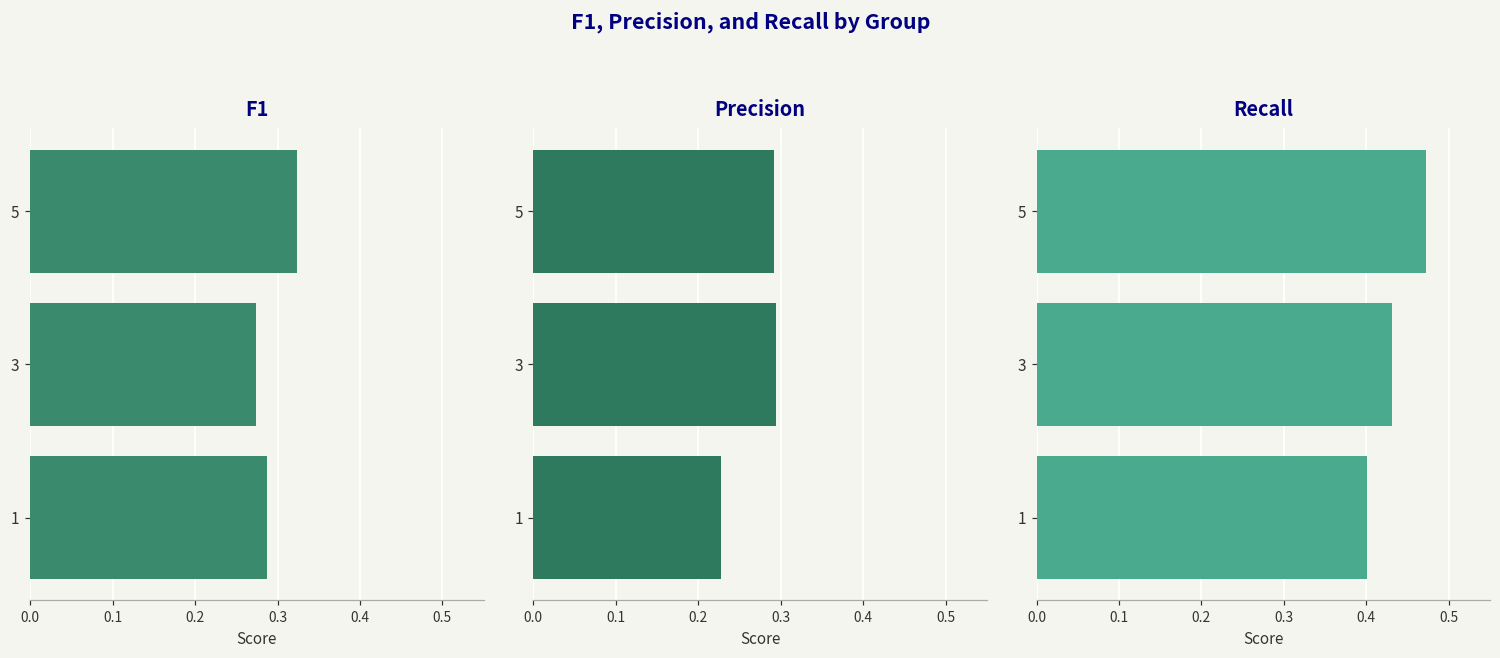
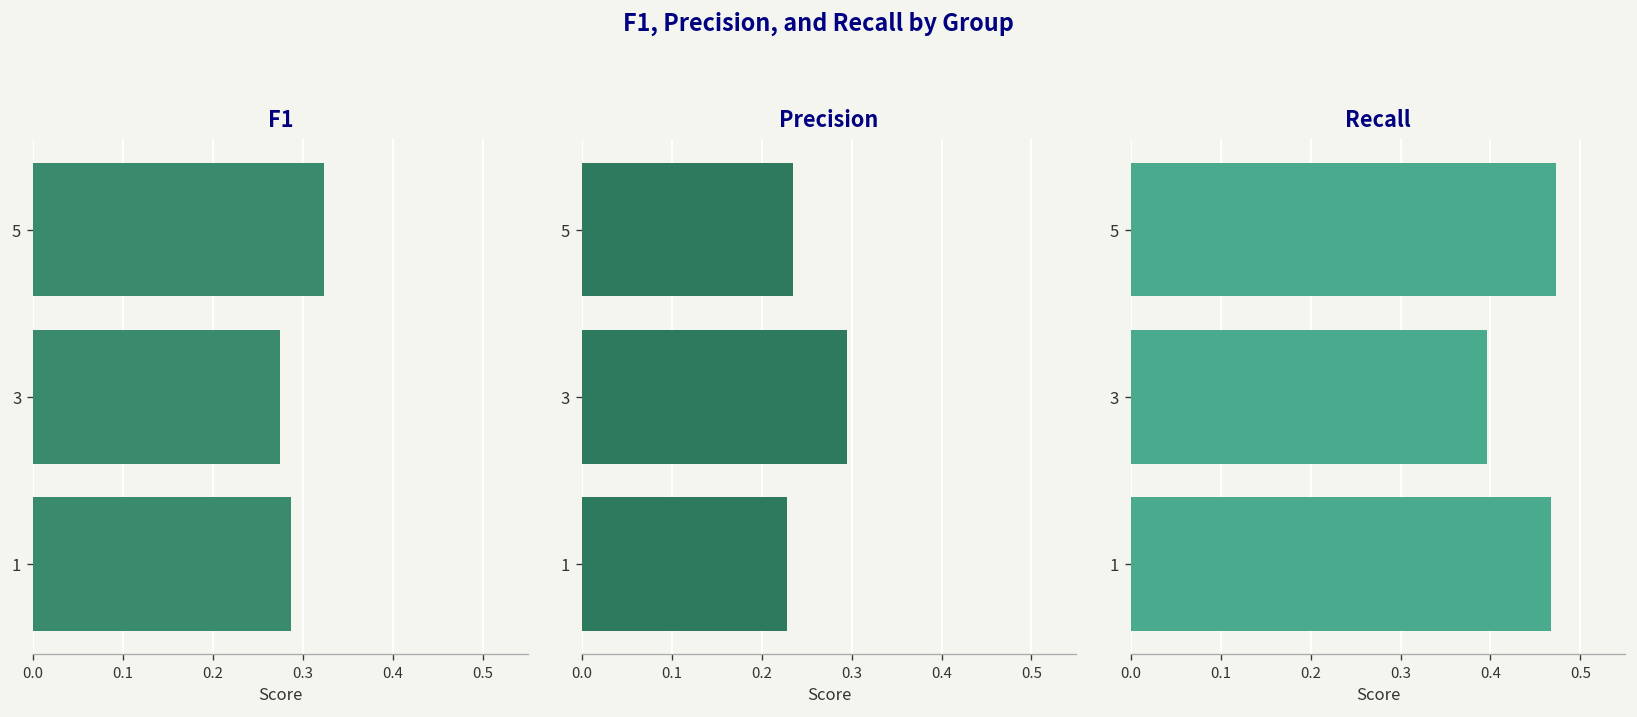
  {
    "F1": {
      "5": 0.32,
      "3": 0.27,
      "1": 0.29
    },
    "Precision": {
-     "5": 0.29,
+     "5": 0.24,
      "3": 0.29,
      "1": 0.23
    },
    "Recall": {
      "5": 0.47,
-     "3": 0.43,
-     "1": 0.40
+     "3": 0.40,
+     "1": 0.47
    }
  }
